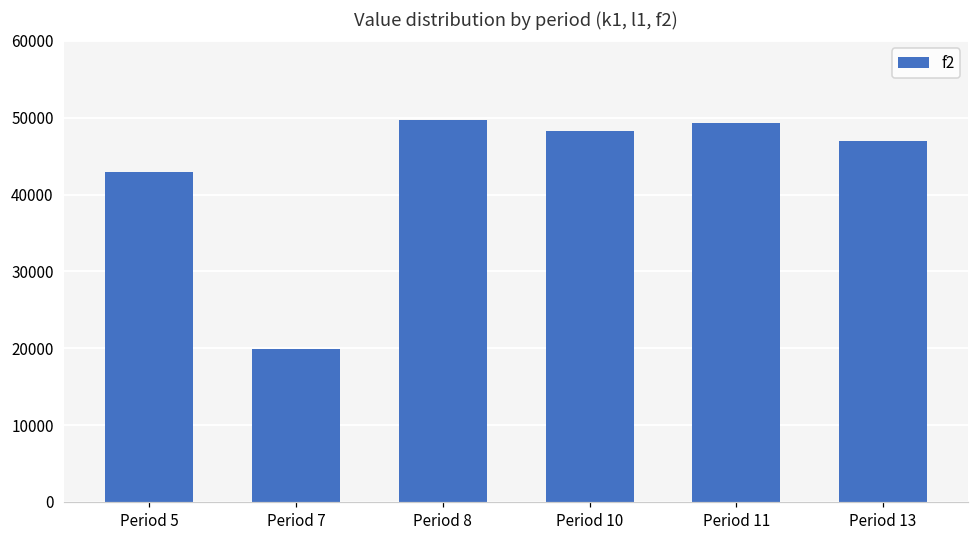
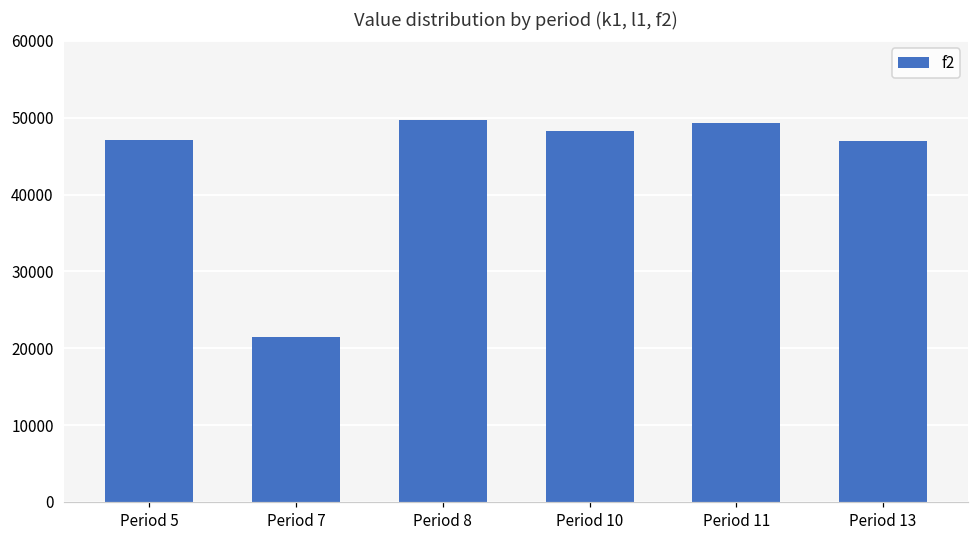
  {
-   "Period 5": 43000,
-   "Period 7": 20000,
+   "Period 5": 47000,
+   "Period 7": 21000,
    "Period 8": 50000,
    "Period 10": 48000,
    "Period 11": 49000,
    "Period 13": 47000
  }
